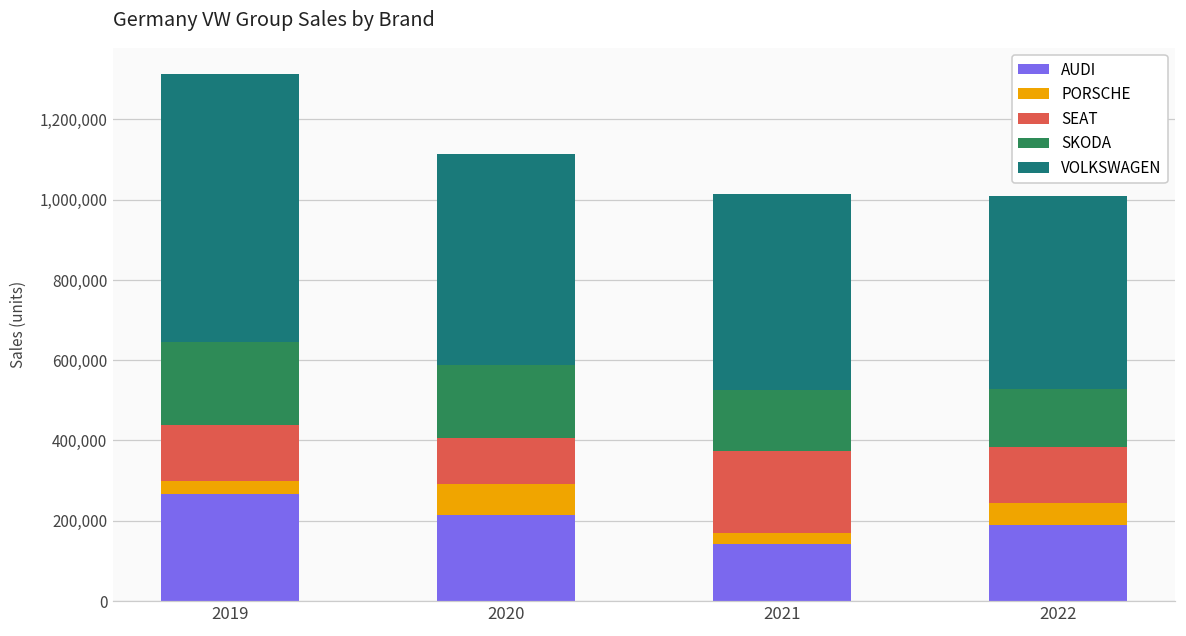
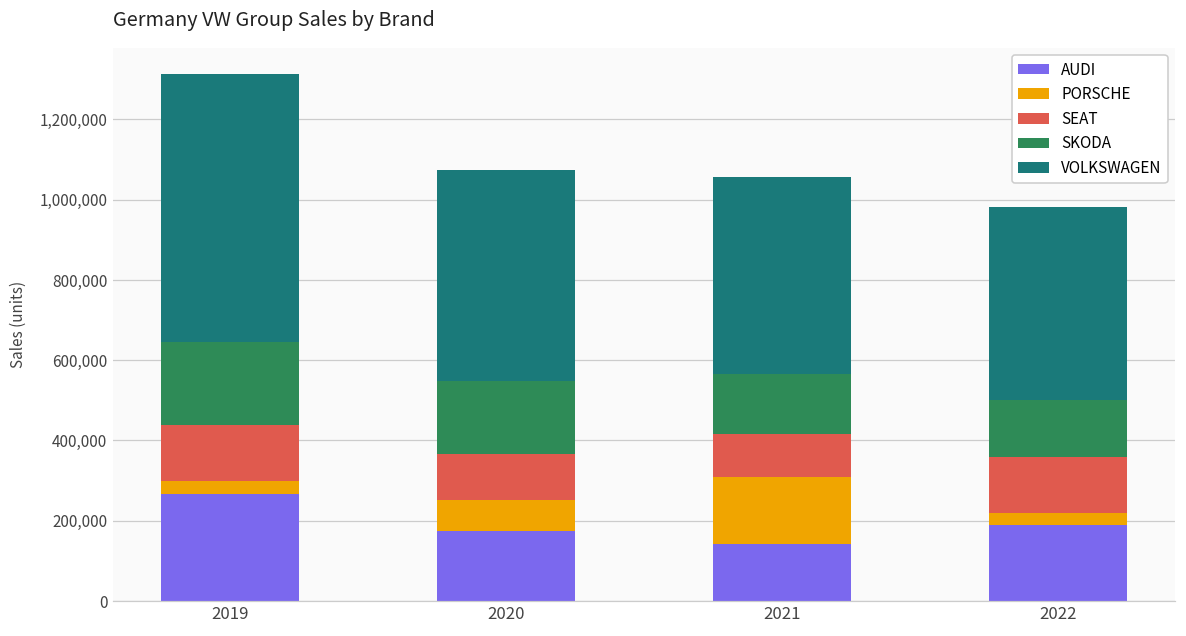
  {
    "AUDI": {
      "2019": "270,000",
-     "2020": "210,000",
+     "2020": "170,000",
      "2021": "140,000",
      "2022": "190,000"
    },
    "PORSCHE": {
      "2019": "30,000",
      "2020": "80,000",
-     "2021": "30,000",
-     "2022": "60,000"
+     "2021": "170,000",
+     "2022": "30,000"
    },
    "SEAT": {
      "2019": "140,000",
      "2020": "110,000",
-     "2021": "200,000",
+     "2021": "110,000",
      "2022": "140,000"
    }
  }
